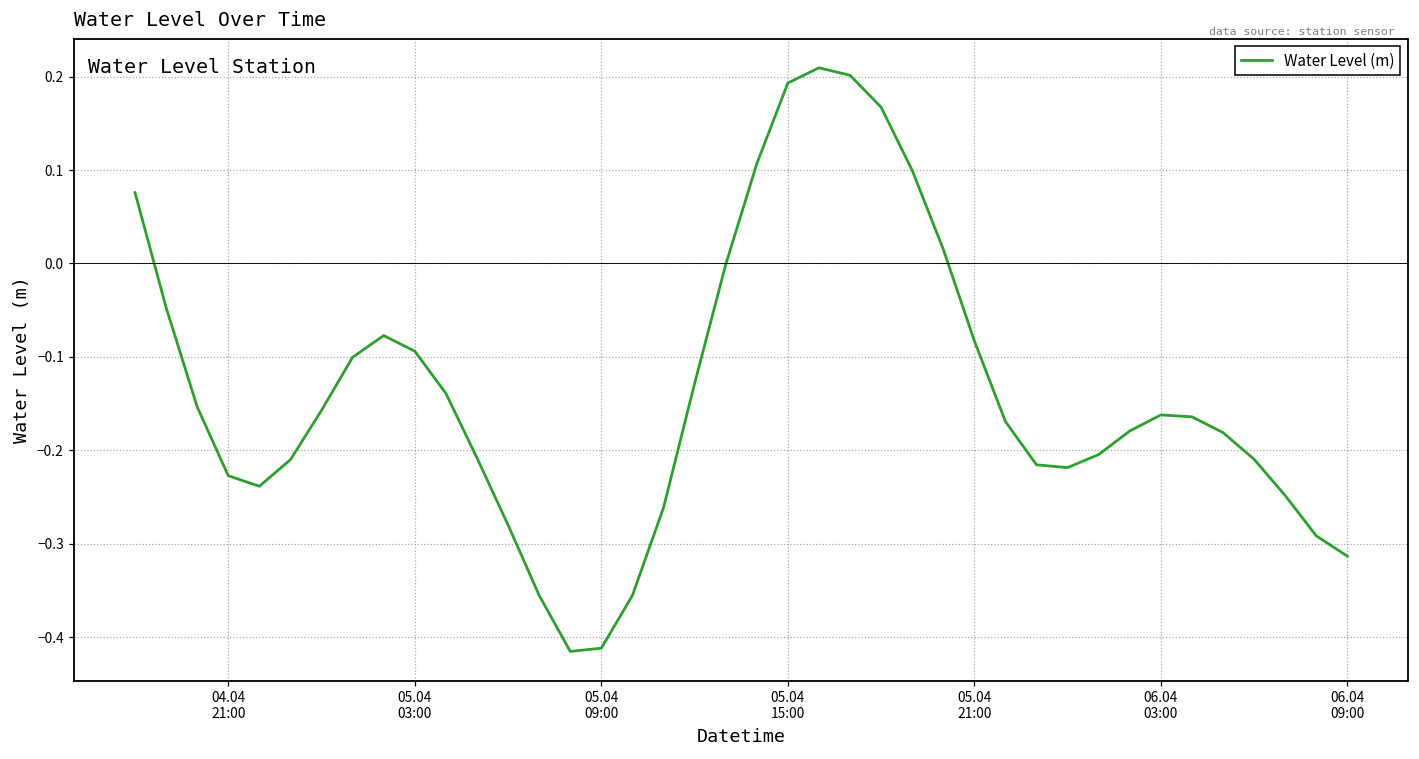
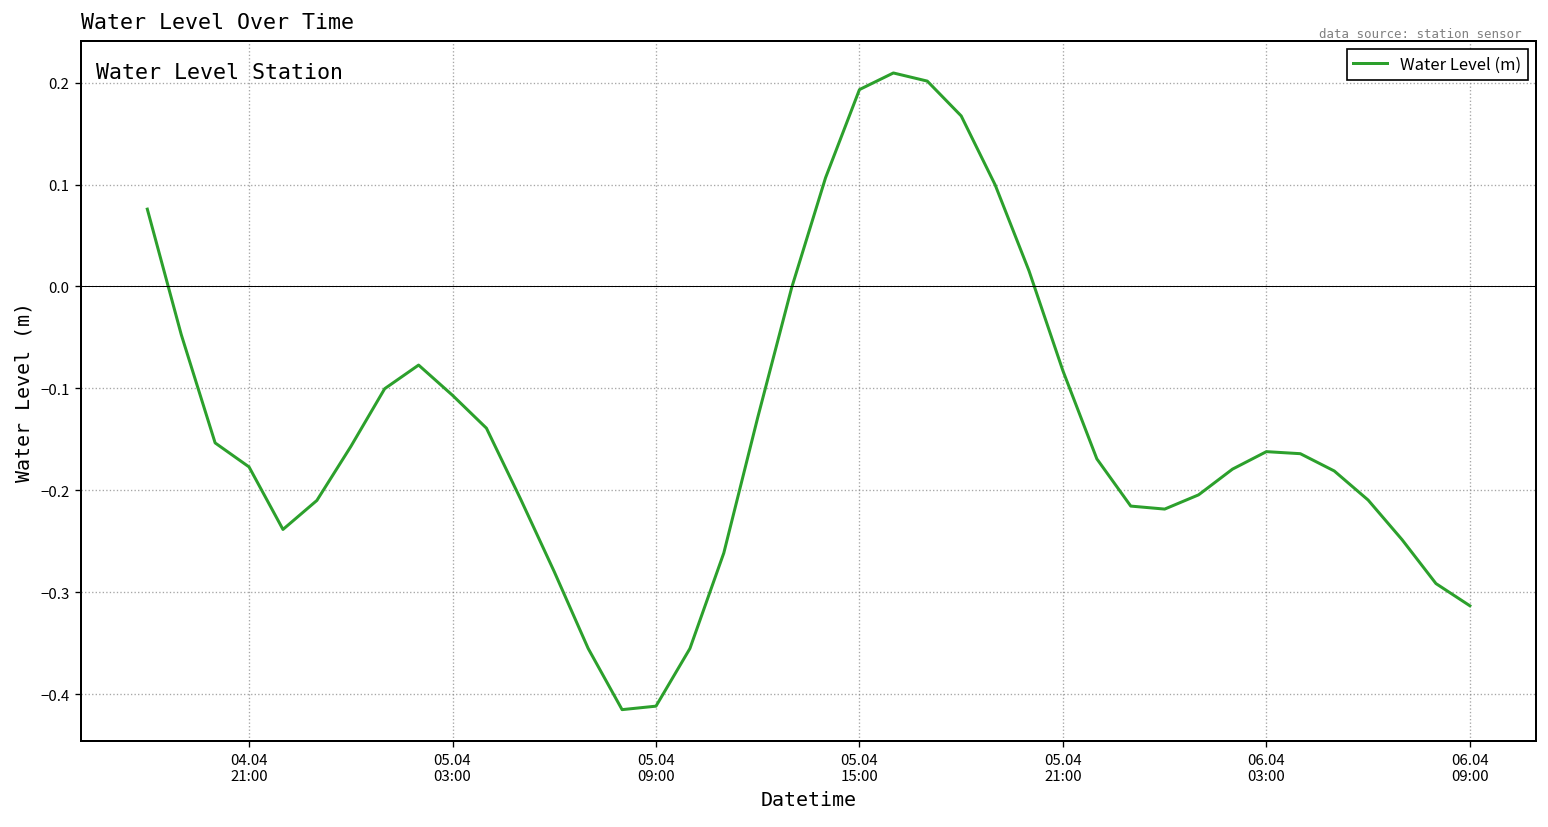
  {
-   "04.04 21:00": -0.23,
-   "05.04 03:00": -0.09,
+   "04.04 21:00": -0.18,
+   "05.04 03:00": -0.11,
    "05.04 09:00": -0.41,
    "05.04 15:00": 0.19,
    "05.04 21:00": -0.08,
    "06.04 03:00": -0.16,
    "06.04 09:00": -0.31
  }
